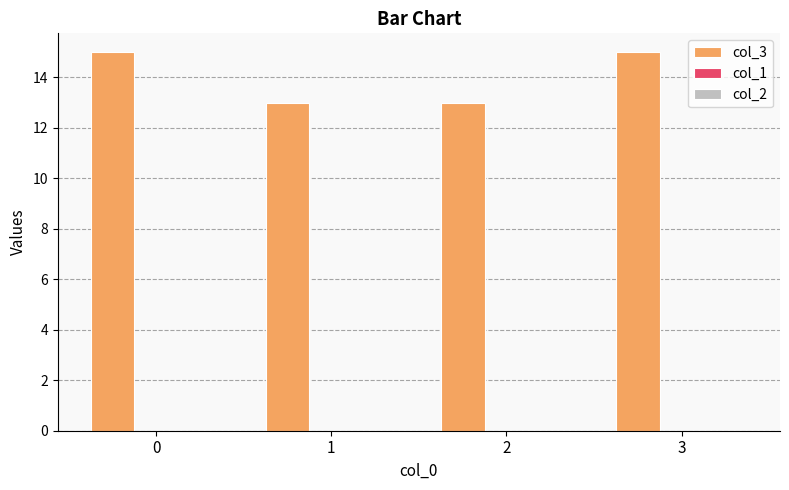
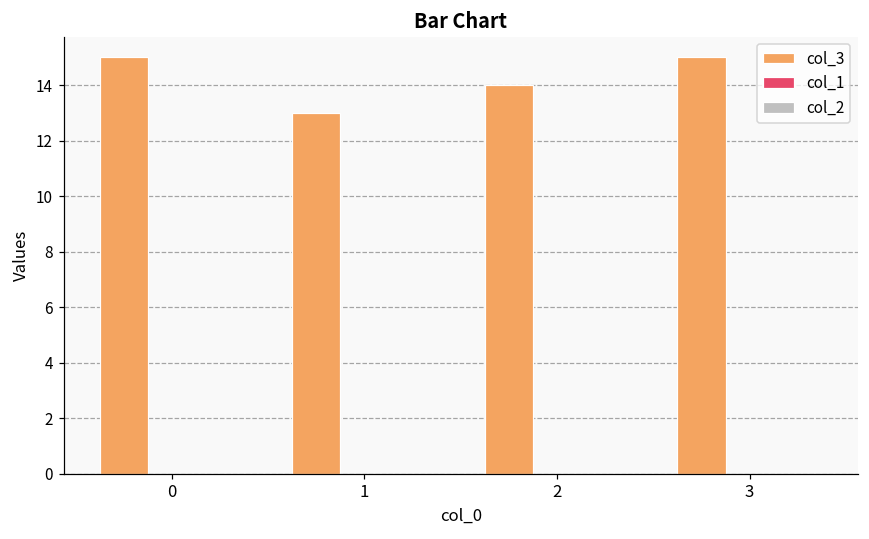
  {
    "col_3": {
      "0": 15,
      "1": 13,
-     "2": 13,
+     "2": 14,
      "3": 15
    },
    "col_1": {
      "0": 0,
      "1": 0,
      "2": 0,
      "3": 0
    },
    "col_2": {
      "0": 0,
      "1": 0,
      "2": 0,
      "3": 0
    }
  }
